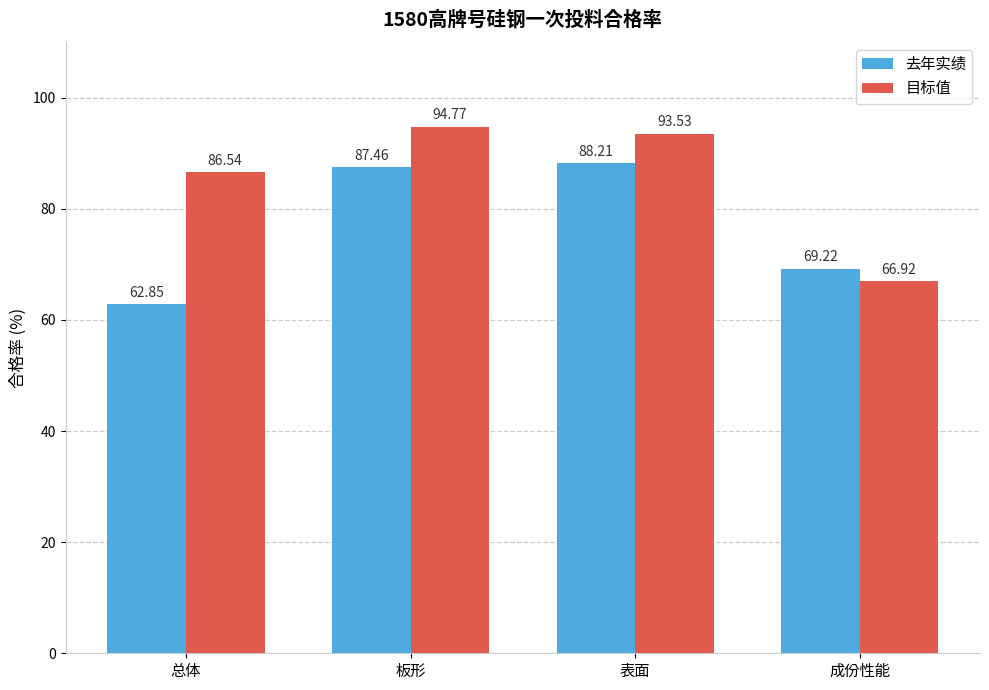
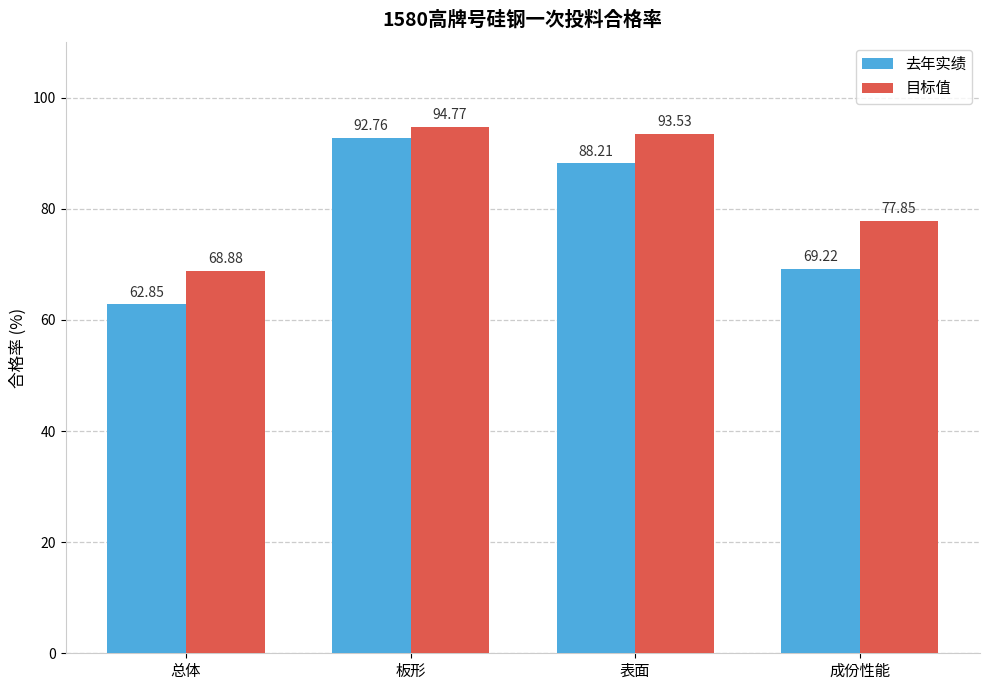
  {
    "去年实绩": {
      "总体": 62.85,
-     "板形": 87.46,
+     "板形": 92.76,
      "表面": 88.21,
      "成份性能": 69.22
    },
    "目标值": {
-     "总体": 86.54,
+     "总体": 68.88,
      "板形": 94.77,
      "表面": 93.53,
-     "成份性能": 66.92
+     "成份性能": 77.85
    }
  }
